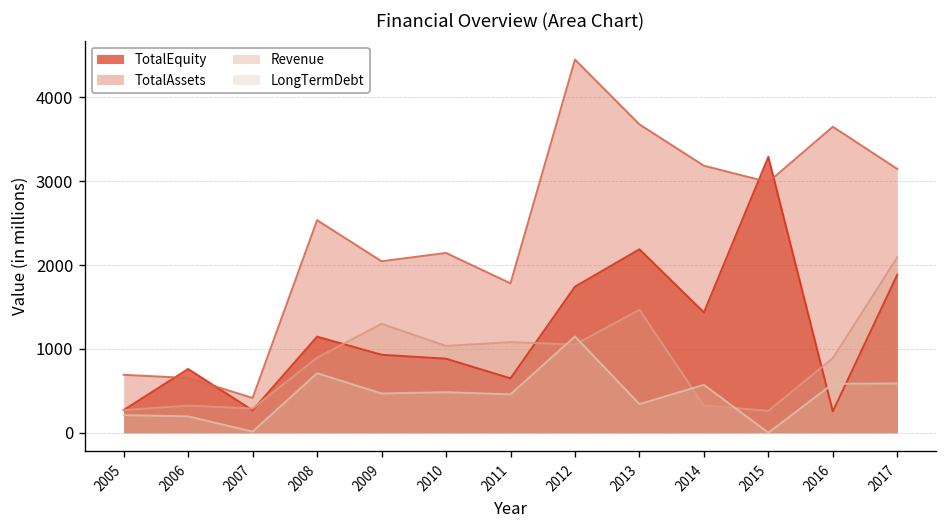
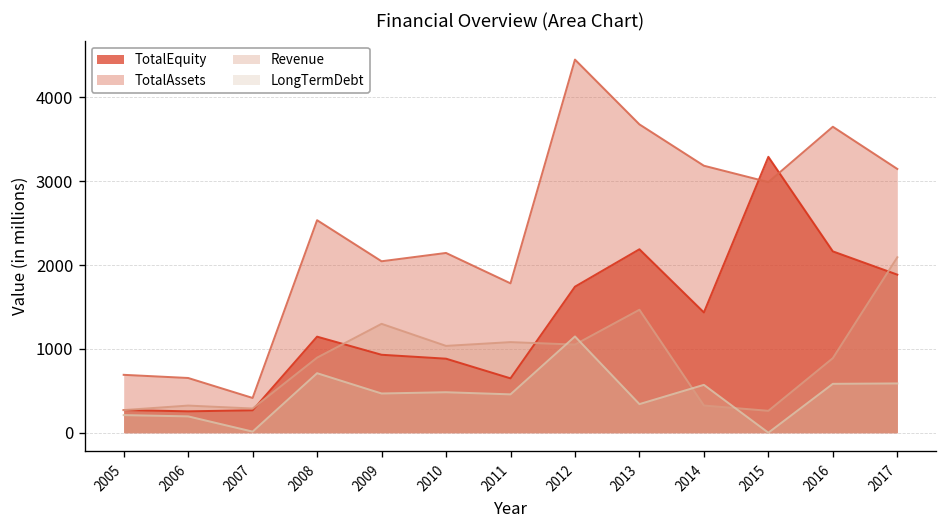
  {
    "TotalEquity": {
-     "2006": 800,
+     "2006": 300,
      "2008": 1100,
      "2009": 900,
      "2010": 900,
      "2011": 600,
      "2012": 1700,
      "2013": 2200,
      "2014": 1400,
      "2015": 3300,
-     "2016": 300,
+     "2016": 2200,
      "2017": 1900
    }
  }
